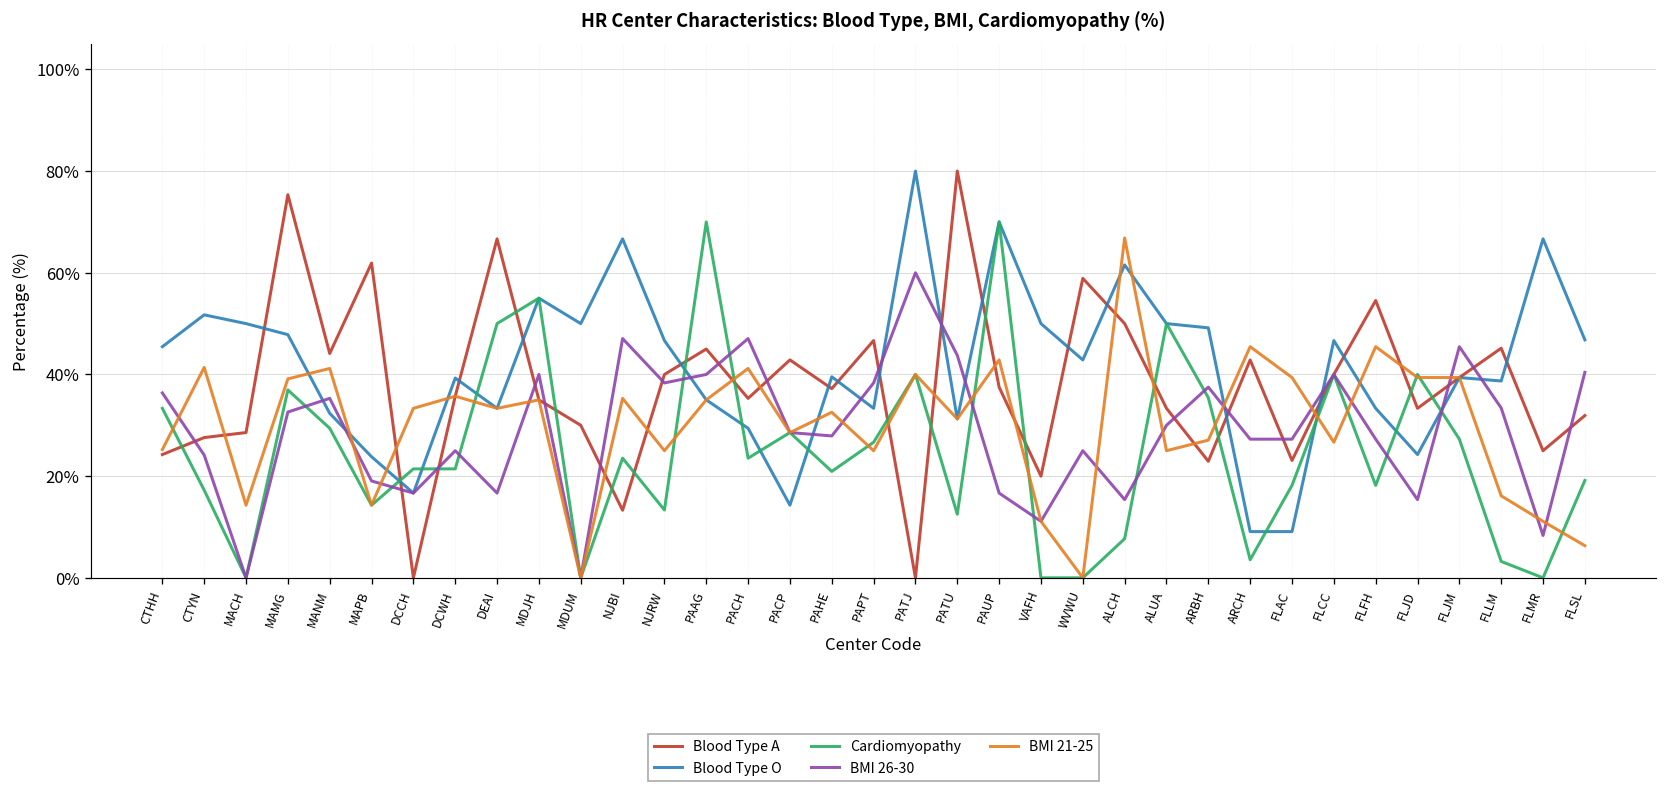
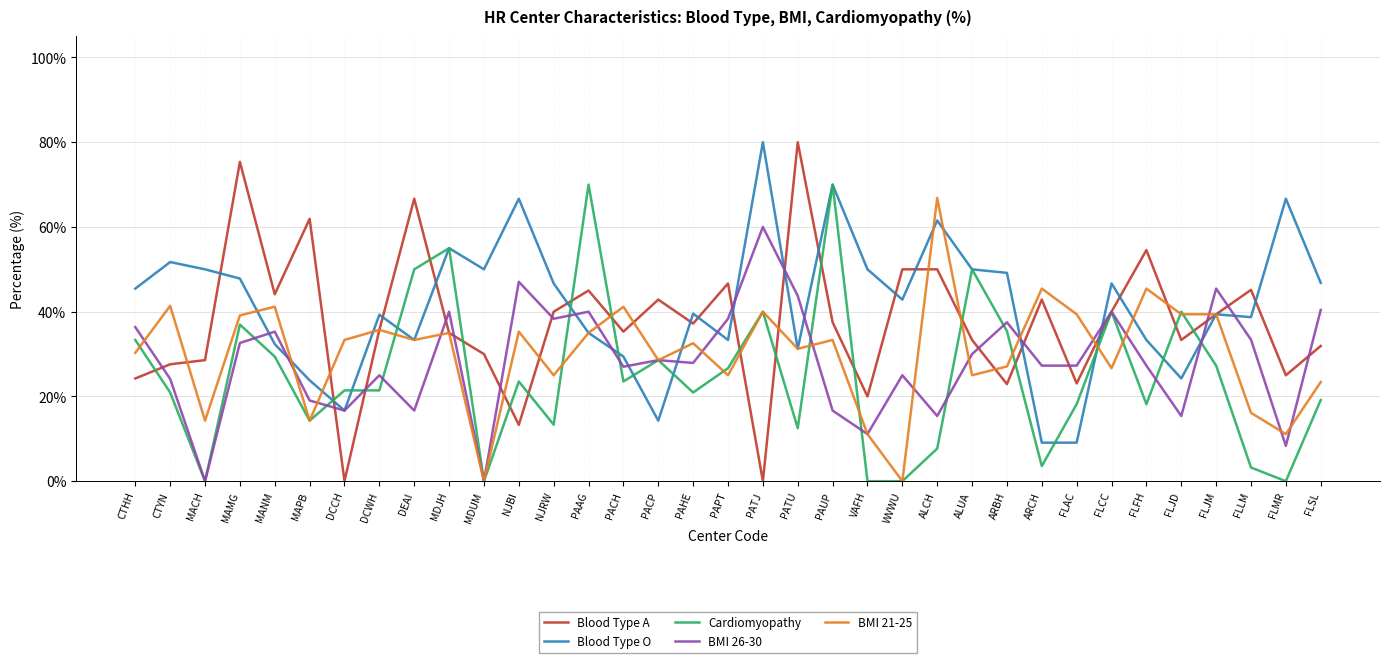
  {
    "Blood Type A": {
      "CTHH": "24%",
      "CTYN": "28%",
      "MACH": "29%",
      "MAMG": "75%",
      "MANM": "44%",
      "MAPB": "62%",
      "DCCH": "0%",
      "DEAI": "67%",
      "MDUM": "30%",
      "NJBI": "13%",
      "NJRW": "40%",
      "PAAG": "45%",
      "PACH": "35%",
      "PACP": "43%",
      "PAHE": "37%",
      "PAPT": "47%",
      "PATJ": "0%",
      "PATU": "80%",
      "PAUP": "38%",
      "VAFH": "20%",
-     "WVWU": "59%",
+     "WVWU": "50%",
      "ALCH": "50%",
      "ALUA": "33%",
      "ARBH": "23%",
      "ARCH": "43%",
      "FLAC": "23%",
      "FLFH": "55%",
      "FLJD": "33%",
      "FLLM": "45%",
      "FLMR": "25%",
      "FLSL": "32%"
    },
    "Blood Type O": {
      "CTHH": "45%",
      "CTYN": "52%",
      "MACH": "50%",
      "MAMG": "48%",
      "MANM": "32%",
      "MAPB": "24%",
      "DCWH": "39%",
      "MDUM": "50%",
      "NJBI": "67%",
      "NJRW": "47%",
      "PACH": "29%",
      "PACP": "14%",
      "PAHE": "40%",
      "PAPT": "33%",
      "PATJ": "80%",
      "VAFH": "50%",
      "WVWU": "43%",
      "ALCH": "62%",
      "ARBH": "49%",
      "ARCH": "9%",
      "FLAC": "9%",
      "FLCC": "47%",
      "FLFH": "33%",
      "FLJD": "24%",
      "FLLM": "39%",
      "FLMR": "67%",
      "FLSL": "47%"
    },
    "Cardiomyopathy": {
      "CTHH": "33%",
-     "CTYN": "17%",
+     "CTYN": "21%",
      "MAMG": "37%",
      "MANM": "29%",
      "DCCH": "21%",
      "DCWH": "21%",
      "DEAI": "50%",
      "NJBI": "24%",
      "NJRW": "13%",
      "PAAG": "70%",
      "PACH": "24%",
      "PAHE": "21%",
      "PAPT": "27%",
      "PATU": "13%",
      "VAFH": "0%",
      "ALCH": "8%",
      "ARBH": "35%",
      "ARCH": "4%",
      "FLAC": "18%",
      "FLFH": "18%",
      "FLJM": "27%",
      "FLLM": "3%",
      "FLMR": "0%",
      "FLSL": "19%"
    },
    "BMI 26-30": {
      "CTHH": "36%",
      "CTYN": "24%",
      "MAMG": "33%",
      "MANM": "35%",
      "MAPB": "19%",
      "DCWH": "25%",
      "DEAI": "17%",
      "MDJH": "40%",
      "NJBI": "47%",
      "NJRW": "38%",
      "PAAG": "40%",
-     "PACH": "47%",
+     "PACH": "27%",
      "PAHE": "28%",
      "PAPT": "38%",
      "PATJ": "60%",
      "PATU": "44%",
      "PAUP": "17%",
      "WVWU": "25%",
      "ALCH": "15%",
      "ALUA": "30%",
      "ARBH": "38%",
      "ARCH": "27%",
      "FLAC": "27%",
      "FLFH": "27%",
      "FLJD": "15%",
      "FLJM": "45%",
      "FLLM": "33%",
      "FLMR": "8%",
      "FLSL": "40%"
    },
    "BMI 21-25": {
-     "CTHH": "25%",
+     "CTHH": "30%",
      "CTYN": "41%",
      "MACH": "14%",
      "MAMG": "39%",
      "MANM": "41%",
      "DCCH": "33%",
      "NJBI": "35%",
      "NJRW": "25%",
      "PACH": "41%",
      "PAHE": "33%",
      "PAPT": "25%",
-     "PAUP": "43%",
+     "PAUP": "33%",
      "ALCH": "67%",
      "ALUA": "25%",
      "ARBH": "27%",
      "ARCH": "45%",
      "FLAC": "39%",
      "FLCC": "27%",
      "FLFH": "45%",
      "FLLM": "16%",
      "FLMR": "11%",
-     "FLSL": "6%"
+     "FLSL": "23%"
    }
  }
